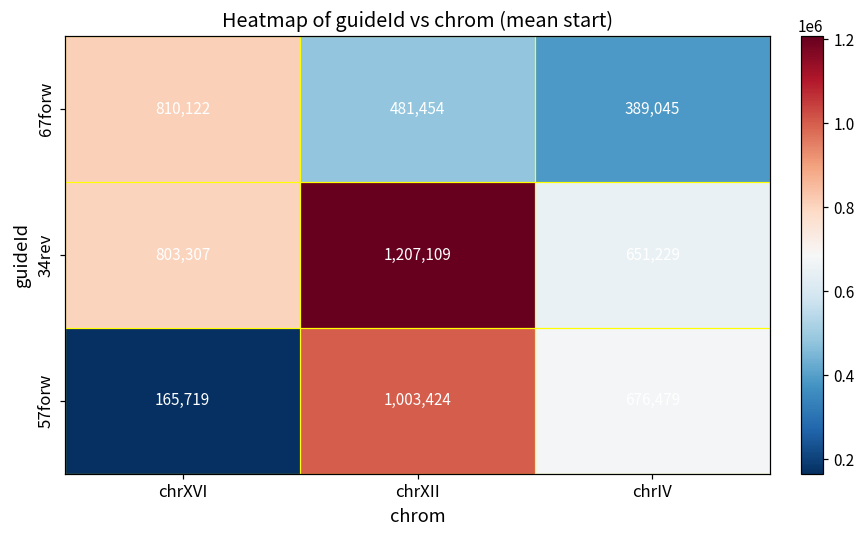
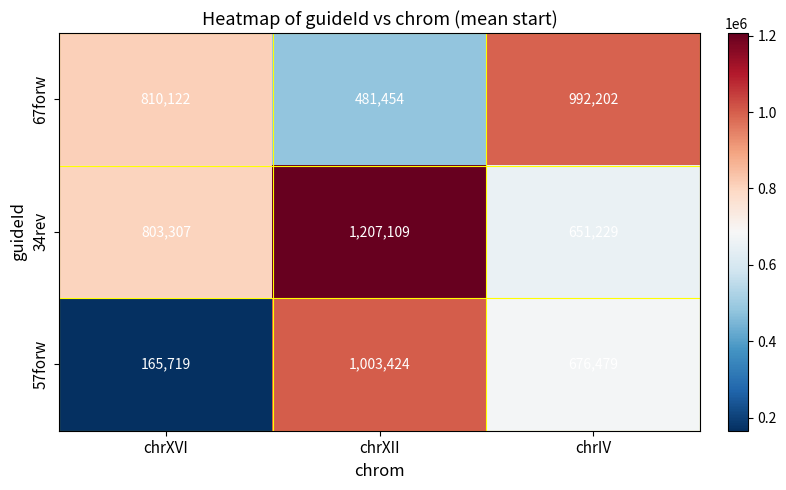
  {
    "67forw": {
      "chrXVI": "810,122",
      "chrXII": "481,454",
-     "chrIV": "389,045"
+     "chrIV": "992,202"
    },
    "34rev": {
      "chrXVI": "803,307",
      "chrXII": "1,207,109"
    },
    "57forw": {
      "chrXVI": "165,719",
      "chrXII": "1,003,424"
    }
  }
